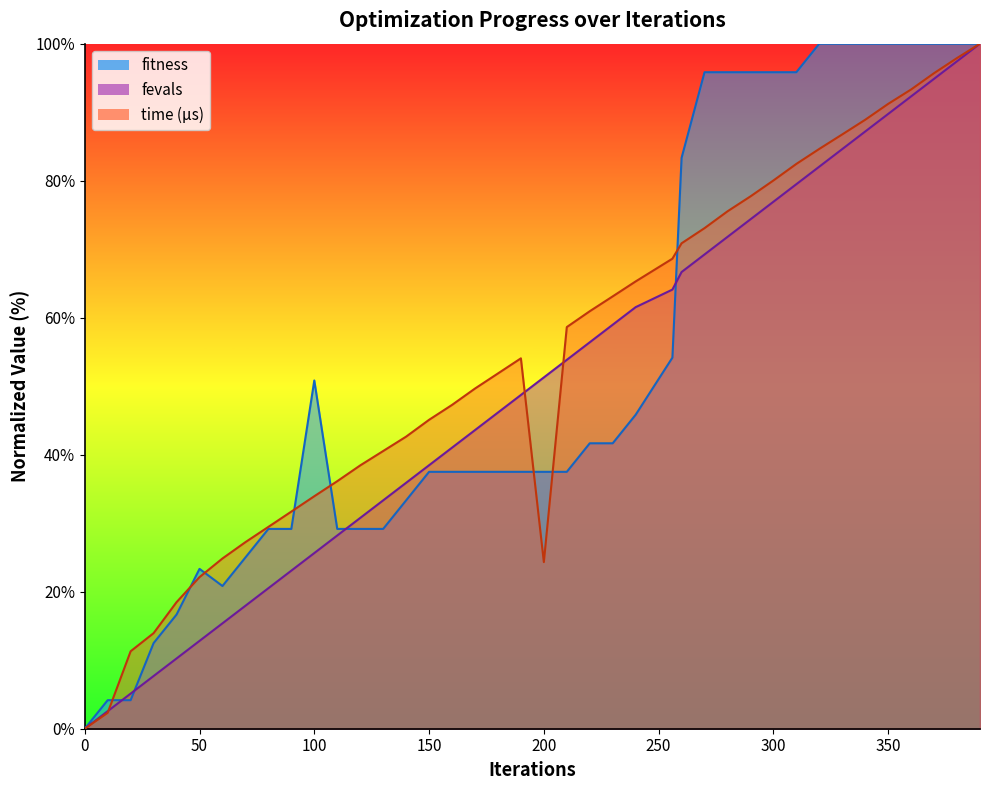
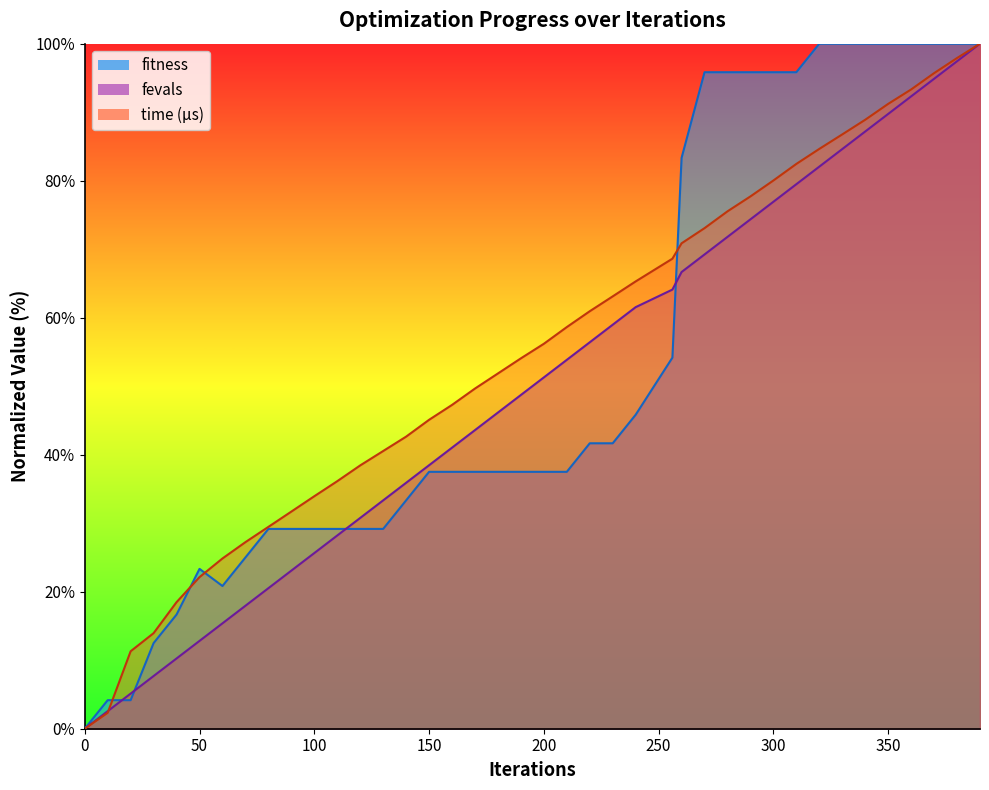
  {
    "fitness": {
      "50": "23%",
-     "100": "51%",
+     "100": "29%",
      "150": "38%",
      "200": "38%",
      "300": "96%",
      "350": "100%"
    },
    "fevals": {
      "50": "13%",
      "100": "26%",
      "150": "38%",
      "200": "51%",
      "300": "77%",
      "350": "90%"
    },
    "time (μs)": {
      "50": "22%",
      "100": "34%",
      "150": "45%",
-     "200": "24%",
+     "200": "56%",
      "300": "80%",
      "350": "91%"
    }
  }
